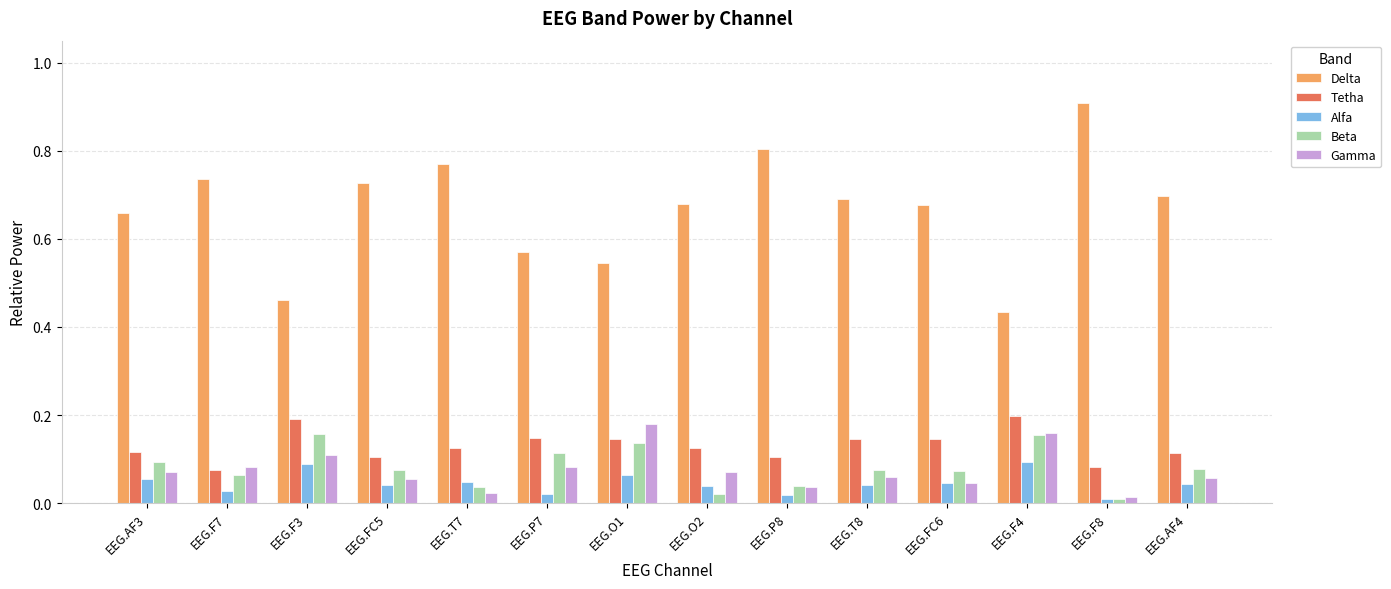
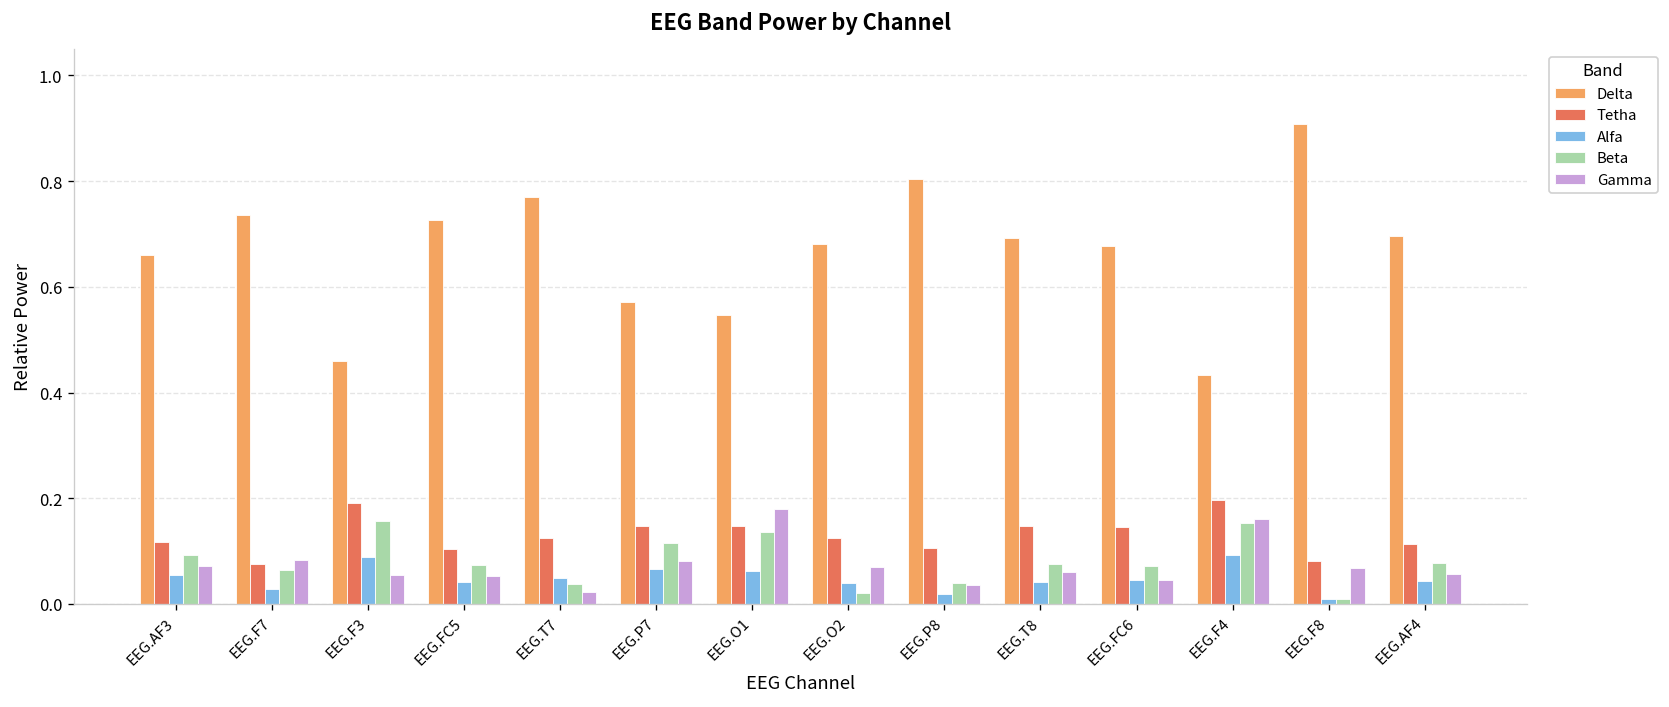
  {
    "Alfa": {
      "EEG.AF3": 0.05,
      "EEG.F7": 0.03,
      "EEG.F3": 0.09,
      "EEG.FC5": 0.04,
      "EEG.T7": 0.05,
-     "EEG.P7": 0.02,
+     "EEG.P7": 0.07,
      "EEG.O1": 0.06,
      "EEG.O2": 0.04,
      "EEG.P8": 0.02,
      "EEG.T8": 0.04,
      "EEG.FC6": 0.05,
      "EEG.F4": 0.09,
      "EEG.F8": 0.01,
      "EEG.AF4": 0.04
    },
    "Beta": {
      "EEG.AF3": 0.09,
      "EEG.F7": 0.06,
      "EEG.F3": 0.16,
      "EEG.FC5": 0.07,
      "EEG.T7": 0.04,
      "EEG.P7": 0.11,
      "EEG.O1": 0.14,
      "EEG.O2": 0.02,
      "EEG.P8": 0.04,
      "EEG.T8": 0.08,
      "EEG.FC6": 0.07,
      "EEG.F4": 0.15,
      "EEG.F8": 0.01,
      "EEG.AF4": 0.08
    },
    "Gamma": {
      "EEG.AF3": 0.07,
      "EEG.F7": 0.08,
-     "EEG.F3": 0.11,
+     "EEG.F3": 0.05,
      "EEG.FC5": 0.05,
      "EEG.T7": 0.02,
      "EEG.P7": 0.08,
      "EEG.O1": 0.18,
      "EEG.O2": 0.07,
      "EEG.P8": 0.04,
      "EEG.T8": 0.06,
      "EEG.FC6": 0.05,
      "EEG.F4": 0.16,
-     "EEG.F8": 0.01,
+     "EEG.F8": 0.07,
      "EEG.AF4": 0.06
    }
  }
